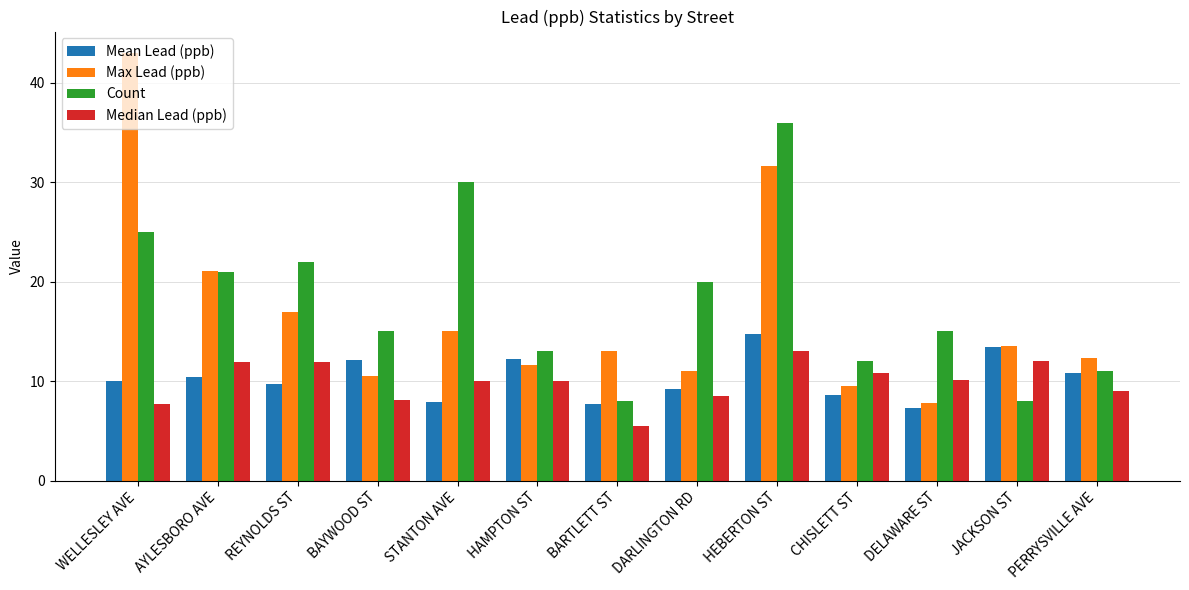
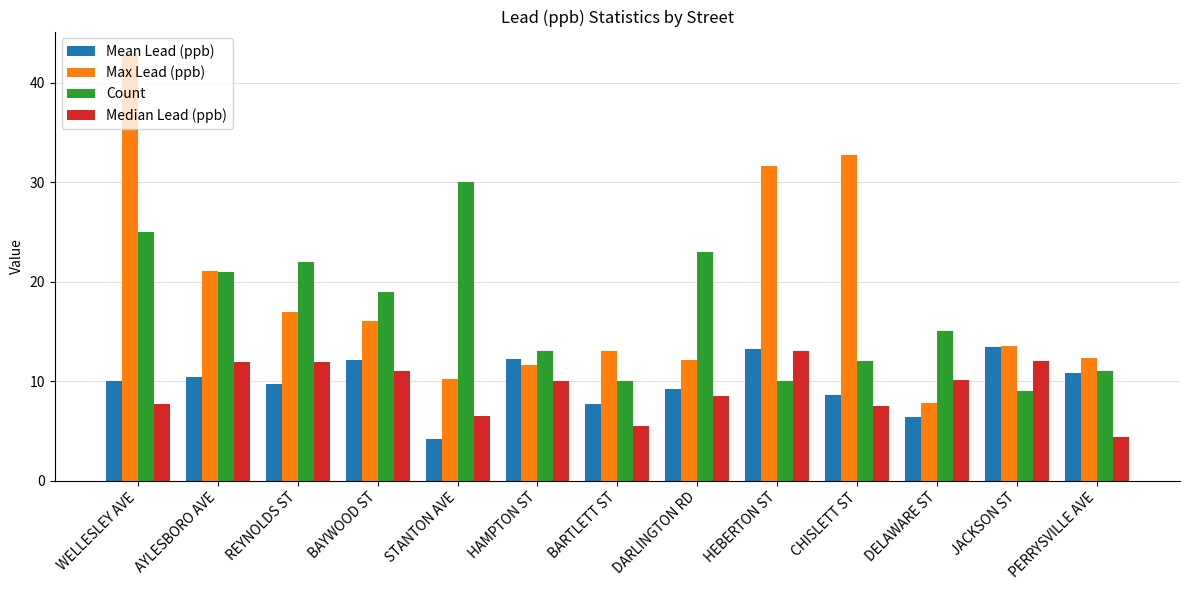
  {
    "Mean Lead (ppb)": {
      "WELLESLEY AVE": 10,
      "AYLESBORO AVE": 10,
      "REYNOLDS ST": 10,
      "BAYWOOD ST": 12,
-     "STANTON AVE": 8,
+     "STANTON AVE": 4,
      "HAMPTON ST": 12,
      "BARTLETT ST": 8,
      "DARLINGTON RD": 9,
-     "HEBERTON ST": 15,
+     "HEBERTON ST": 13,
      "CHISLETT ST": 9,
-     "DELAWARE ST": 7,
+     "DELAWARE ST": 6,
      "JACKSON ST": 13,
      "PERRYSVILLE AVE": 11
    },
    "Max Lead (ppb)": {
      "AYLESBORO AVE": 21,
      "REYNOLDS ST": 17,
-     "BAYWOOD ST": 11,
-     "STANTON AVE": 15,
+     "BAYWOOD ST": 16,
+     "STANTON AVE": 10,
      "HAMPTON ST": 12,
      "BARTLETT ST": 13,
-     "DARLINGTON RD": 11,
+     "DARLINGTON RD": 12,
      "HEBERTON ST": 32,
-     "CHISLETT ST": 10,
+     "CHISLETT ST": 33,
      "DELAWARE ST": 8,
      "JACKSON ST": 14,
      "PERRYSVILLE AVE": 12
    },
    "Count": {
      "WELLESLEY AVE": 25,
      "AYLESBORO AVE": 21,
      "REYNOLDS ST": 22,
-     "BAYWOOD ST": 15,
+     "BAYWOOD ST": 19,
      "STANTON AVE": 30,
      "HAMPTON ST": 13,
-     "BARTLETT ST": 8,
-     "DARLINGTON RD": 20,
-     "HEBERTON ST": 36,
+     "BARTLETT ST": 10,
+     "DARLINGTON RD": 23,
+     "HEBERTON ST": 10,
      "CHISLETT ST": 12,
      "DELAWARE ST": 15,
-     "JACKSON ST": 8,
+     "JACKSON ST": 9,
      "PERRYSVILLE AVE": 11
    },
    "Median Lead (ppb)": {
      "WELLESLEY AVE": 8,
      "AYLESBORO AVE": 12,
      "REYNOLDS ST": 12,
-     "BAYWOOD ST": 8,
-     "STANTON AVE": 10,
+     "BAYWOOD ST": 11,
+     "STANTON AVE": 7,
      "HAMPTON ST": 10,
      "BARTLETT ST": 6,
      "DARLINGTON RD": 9,
      "HEBERTON ST": 13,
-     "CHISLETT ST": 11,
+     "CHISLETT ST": 8,
      "DELAWARE ST": 10,
      "JACKSON ST": 12,
-     "PERRYSVILLE AVE": 9
+     "PERRYSVILLE AVE": 4
    }
  }
